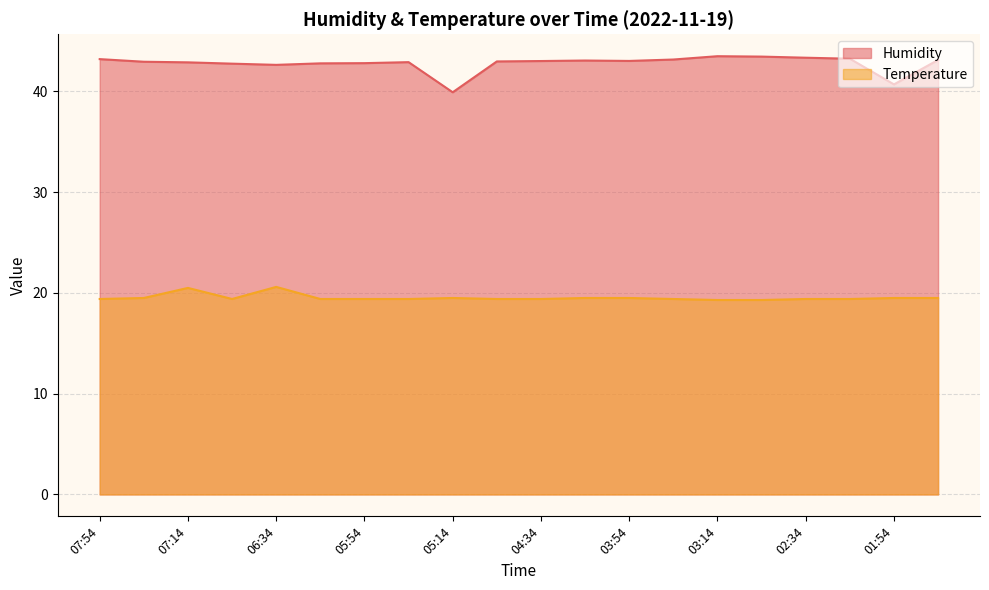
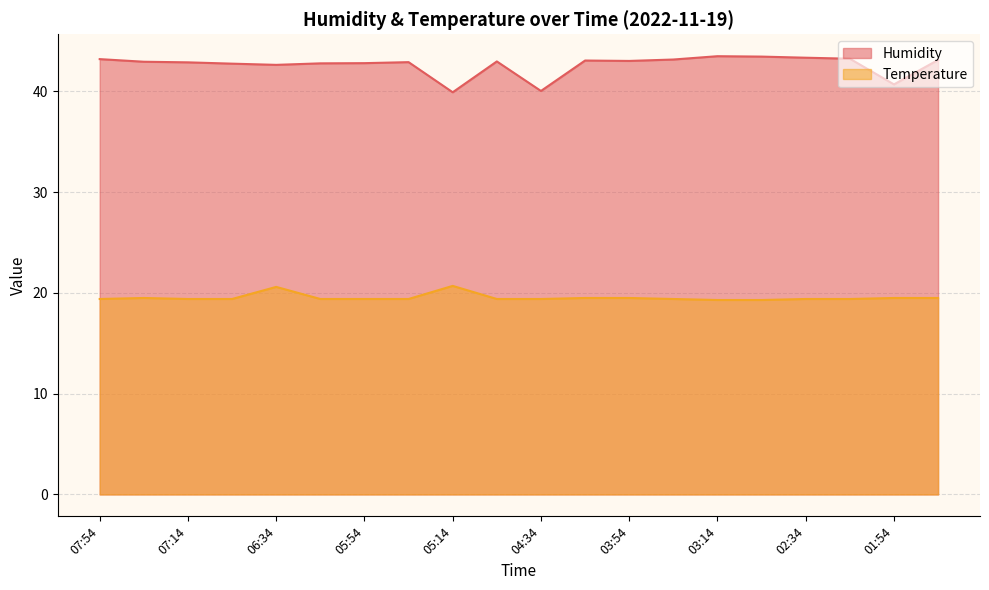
  {
    "Humidity": {
      "07:54": 43.2,
      "07:14": 42.9,
      "06:34": 42.6,
      "05:54": 42.8,
      "05:14": 39.9,
-     "04:34": 43.0,
+     "04:34": 40.1,
      "03:54": 43.0,
      "03:14": 43.5,
      "02:34": 43.4
    },
    "Temperature": {
      "07:54": 19.4,
-     "07:14": 20.5,
+     "07:14": 19.4,
      "06:34": 20.6,
      "05:54": 19.4,
-     "05:14": 19.5,
+     "05:14": 20.7,
      "04:34": 19.4,
      "03:54": 19.5,
      "03:14": 19.3,
      "02:34": 19.4,
      "01:54": 19.5
    }
  }
